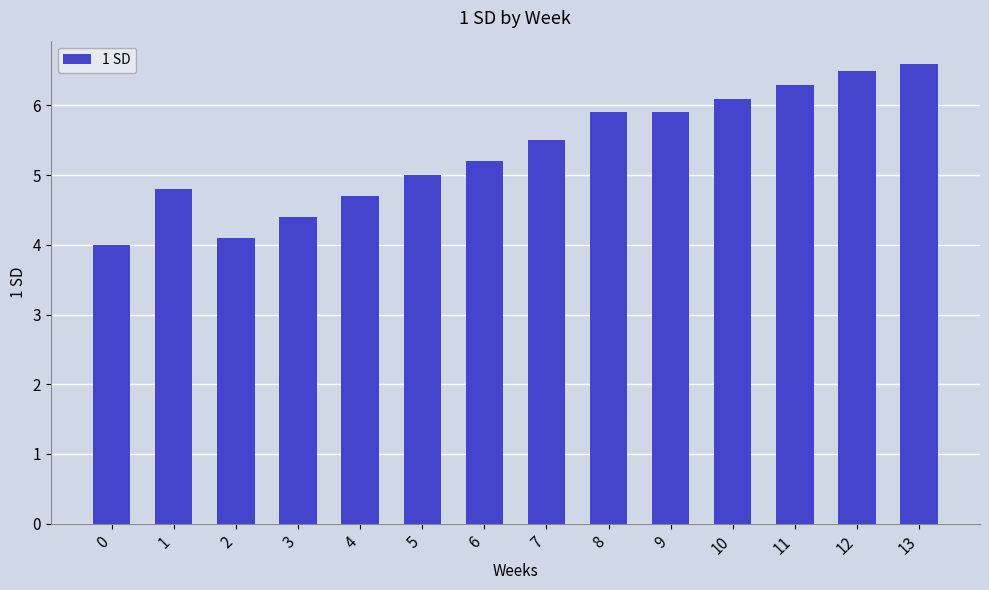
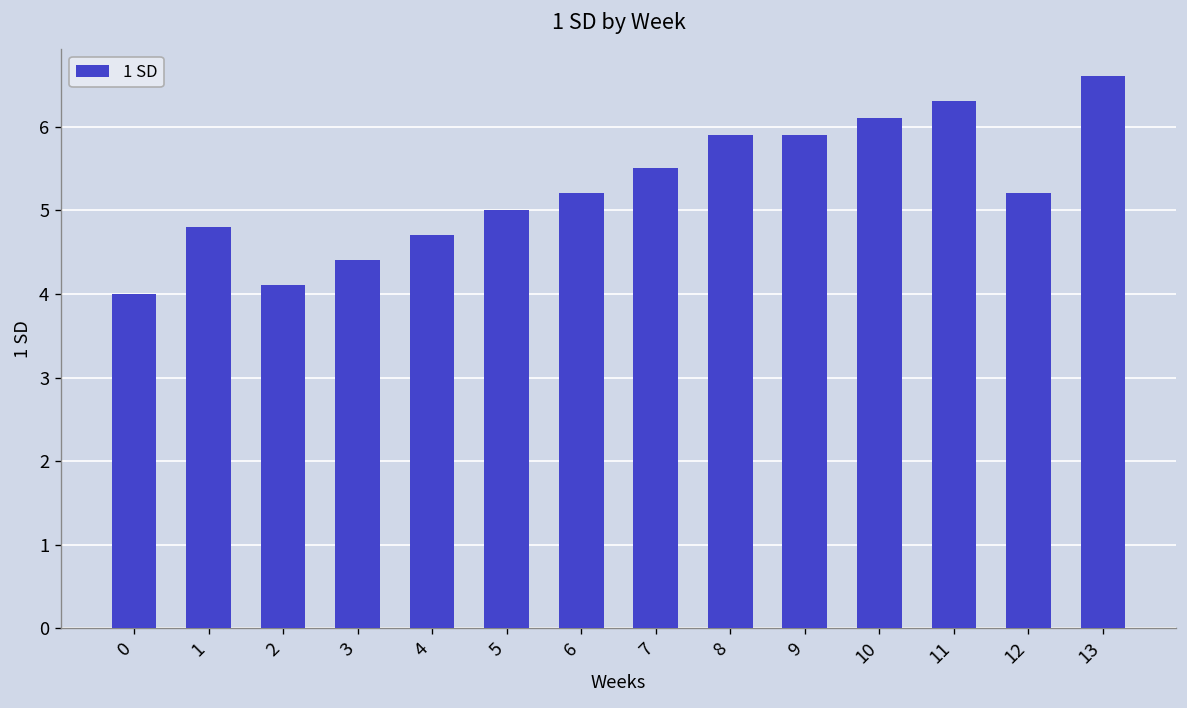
  {
    "0": 4.0,
    "1": 4.8,
    "2": 4.1,
    "3": 4.4,
    "4": 4.7,
    "5": 5.0,
    "6": 5.2,
    "7": 5.5,
    "8": 5.9,
    "9": 5.9,
    "10": 6.1,
    "11": 6.3,
-   "12": 6.5,
+   "12": 5.2,
    "13": 6.6
  }
